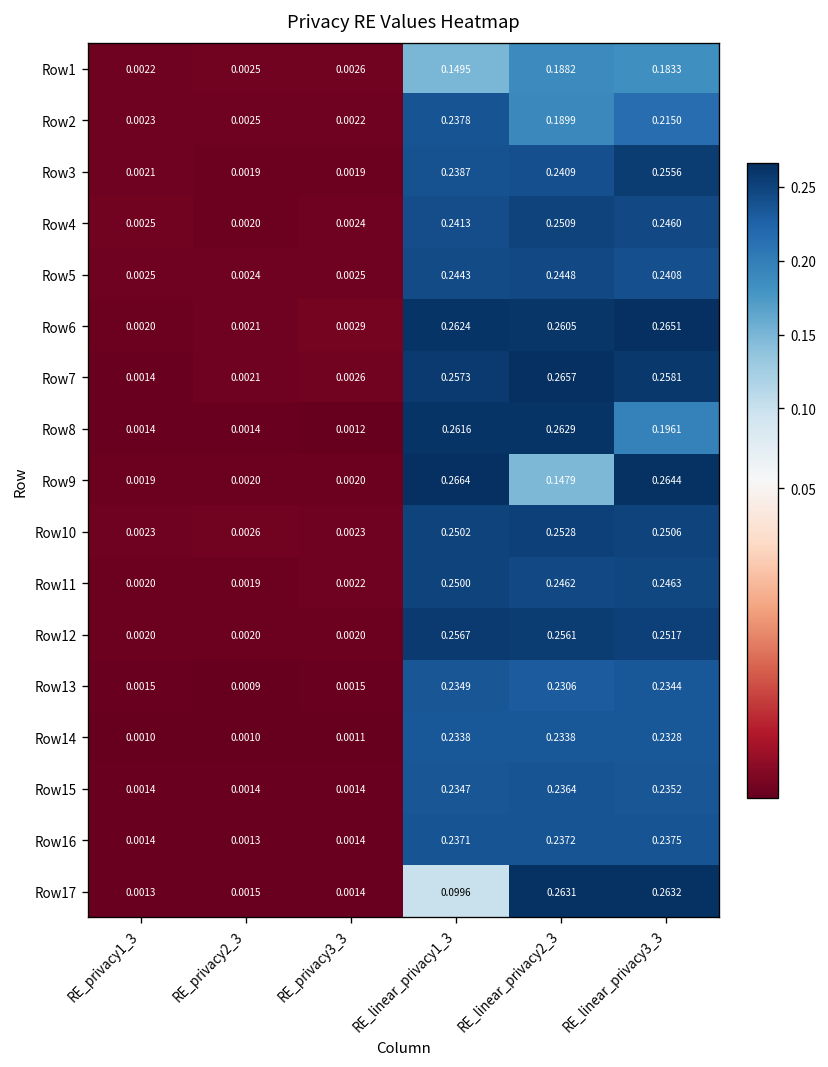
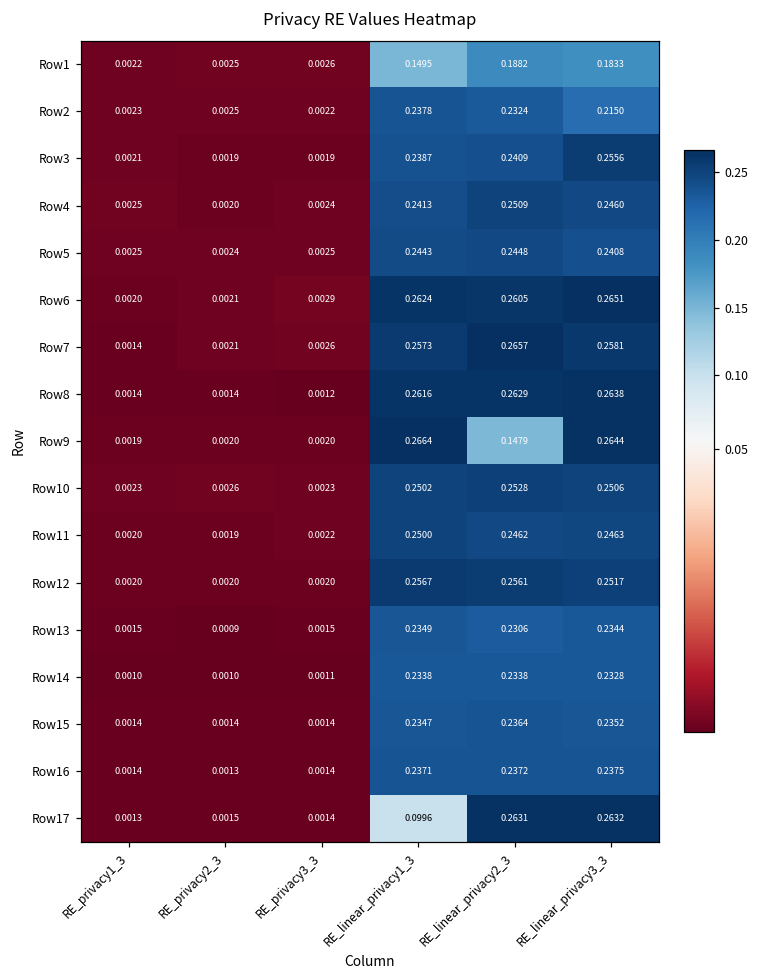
  {
    "Row1": {
      "RE_privacy1_3": 0.0022,
      "RE_privacy2_3": 0.0025,
      "RE_privacy3_3": 0.0026,
      "RE_linear_privacy1_3": 0.1495,
      "RE_linear_privacy2_3": 0.1882,
      "RE_linear_privacy3_3": 0.1833
    },
    "Row2": {
      "RE_privacy1_3": 0.0023,
      "RE_privacy2_3": 0.0025,
      "RE_privacy3_3": 0.0022,
      "RE_linear_privacy1_3": 0.2378,
-     "RE_linear_privacy2_3": 0.1899,
+     "RE_linear_privacy2_3": 0.2324,
      "RE_linear_privacy3_3": 0.2150
    },
    "Row3": {
      "RE_privacy1_3": 0.0021,
      "RE_privacy2_3": 0.0019,
      "RE_privacy3_3": 0.0019,
      "RE_linear_privacy1_3": 0.2387,
      "RE_linear_privacy2_3": 0.2409,
      "RE_linear_privacy3_3": 0.2556
    },
    "Row4": {
      "RE_privacy1_3": 0.0025,
      "RE_privacy2_3": 0.0020,
      "RE_privacy3_3": 0.0024,
      "RE_linear_privacy1_3": 0.2413,
      "RE_linear_privacy2_3": 0.2509,
      "RE_linear_privacy3_3": 0.2460
    },
    "Row5": {
      "RE_privacy1_3": 0.0025,
      "RE_privacy2_3": 0.0024,
      "RE_privacy3_3": 0.0025,
      "RE_linear_privacy1_3": 0.2443,
      "RE_linear_privacy2_3": 0.2448,
      "RE_linear_privacy3_3": 0.2408
    },
    "Row6": {
      "RE_privacy1_3": 0.0020,
      "RE_privacy2_3": 0.0021,
      "RE_privacy3_3": 0.0029,
      "RE_linear_privacy1_3": 0.2624,
      "RE_linear_privacy2_3": 0.2605,
      "RE_linear_privacy3_3": 0.2651
    },
    "Row7": {
      "RE_privacy1_3": 0.0014,
      "RE_privacy2_3": 0.0021,
      "RE_privacy3_3": 0.0026,
      "RE_linear_privacy1_3": 0.2573,
      "RE_linear_privacy2_3": 0.2657,
      "RE_linear_privacy3_3": 0.2581
    },
    "Row8": {
      "RE_privacy1_3": 0.0014,
      "RE_privacy2_3": 0.0014,
      "RE_privacy3_3": 0.0012,
      "RE_linear_privacy1_3": 0.2616,
      "RE_linear_privacy2_3": 0.2629,
-     "RE_linear_privacy3_3": 0.1961
+     "RE_linear_privacy3_3": 0.2638
    },
    "Row9": {
      "RE_privacy1_3": 0.0019,
      "RE_privacy2_3": 0.0020,
      "RE_privacy3_3": 0.0020,
      "RE_linear_privacy1_3": 0.2664,
      "RE_linear_privacy2_3": 0.1479,
      "RE_linear_privacy3_3": 0.2644
    },
    "Row10": {
      "RE_privacy1_3": 0.0023,
      "RE_privacy2_3": 0.0026,
      "RE_privacy3_3": 0.0023,
      "RE_linear_privacy1_3": 0.2502,
      "RE_linear_privacy2_3": 0.2528,
      "RE_linear_privacy3_3": 0.2506
    },
    "Row11": {
      "RE_privacy1_3": 0.0020,
      "RE_privacy2_3": 0.0019,
      "RE_privacy3_3": 0.0022,
      "RE_linear_privacy1_3": 0.2500,
      "RE_linear_privacy2_3": 0.2462,
      "RE_linear_privacy3_3": 0.2463
    },
    "Row12": {
      "RE_privacy1_3": 0.0020,
      "RE_privacy2_3": 0.0020,
      "RE_privacy3_3": 0.0020,
      "RE_linear_privacy1_3": 0.2567,
      "RE_linear_privacy2_3": 0.2561,
      "RE_linear_privacy3_3": 0.2517
    },
    "Row13": {
      "RE_privacy1_3": 0.0015,
      "RE_privacy2_3": 0.0009,
      "RE_privacy3_3": 0.0015,
      "RE_linear_privacy1_3": 0.2349,
      "RE_linear_privacy2_3": 0.2306,
      "RE_linear_privacy3_3": 0.2344
    },
    "Row14": {
      "RE_privacy1_3": 0.0010,
      "RE_privacy2_3": 0.0010,
      "RE_privacy3_3": 0.0011,
      "RE_linear_privacy1_3": 0.2338,
      "RE_linear_privacy2_3": 0.2338,
      "RE_linear_privacy3_3": 0.2328
    },
    "Row15": {
      "RE_privacy1_3": 0.0014,
      "RE_privacy2_3": 0.0014,
      "RE_privacy3_3": 0.0014,
      "RE_linear_privacy1_3": 0.2347,
      "RE_linear_privacy2_3": 0.2364,
      "RE_linear_privacy3_3": 0.2352
    },
    "Row16": {
      "RE_privacy1_3": 0.0014,
      "RE_privacy2_3": 0.0013,
      "RE_privacy3_3": 0.0014,
      "RE_linear_privacy1_3": 0.2371,
      "RE_linear_privacy2_3": 0.2372,
      "RE_linear_privacy3_3": 0.2375
    },
    "Row17": {
      "RE_privacy1_3": 0.0013,
      "RE_privacy2_3": 0.0015,
      "RE_privacy3_3": 0.0014,
      "RE_linear_privacy1_3": 0.0996,
      "RE_linear_privacy2_3": 0.2631,
      "RE_linear_privacy3_3": 0.2632
    }
  }
